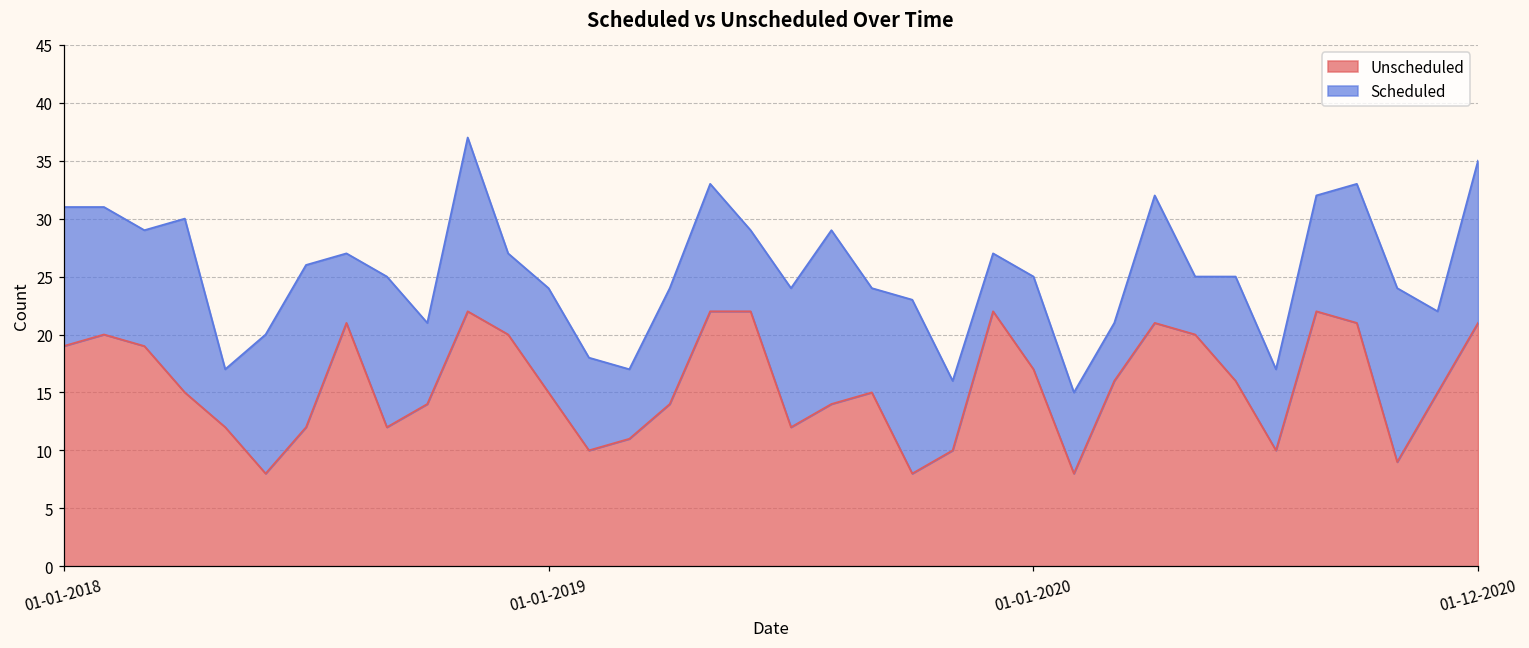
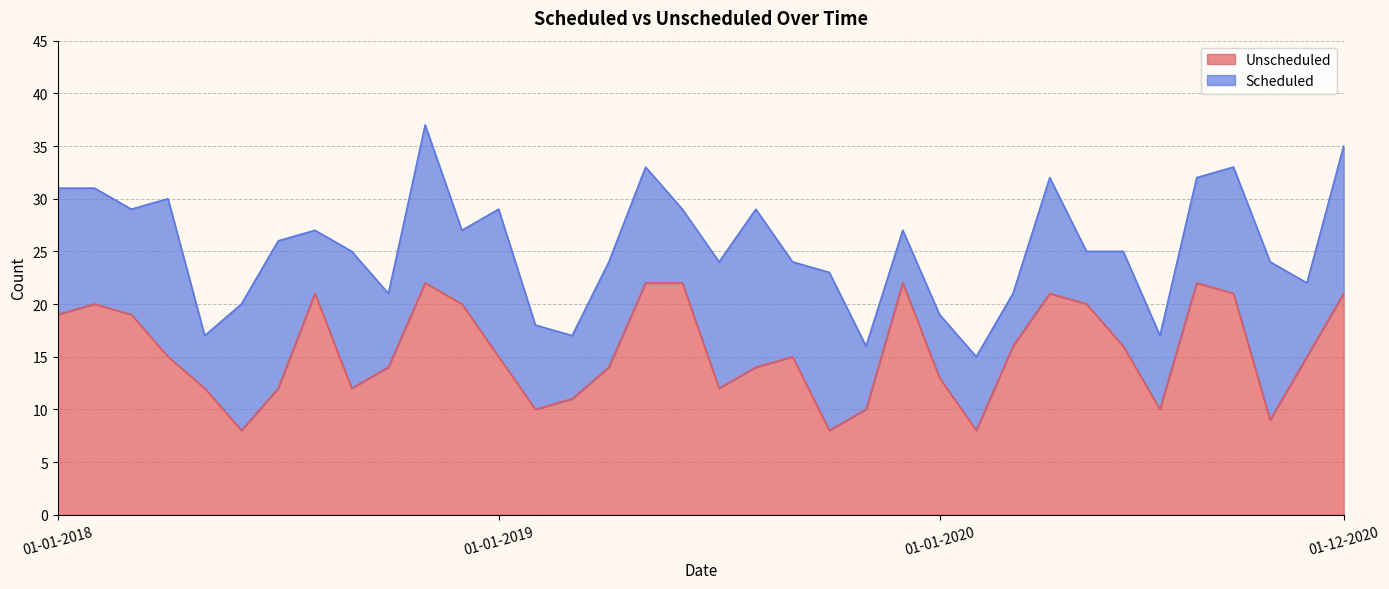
  {
    "Unscheduled": {
      "01-01-2018": 19,
      "01-01-2019": 15,
-     "01-01-2020": 17,
+     "01-01-2020": 13,
      "01-12-2020": 21
    },
    "Scheduled": {
      "01-01-2018": 12,
-     "01-01-2019": 9,
-     "01-01-2020": 8,
+     "01-01-2019": 14,
+     "01-01-2020": 6,
      "01-12-2020": 14
    }
  }
